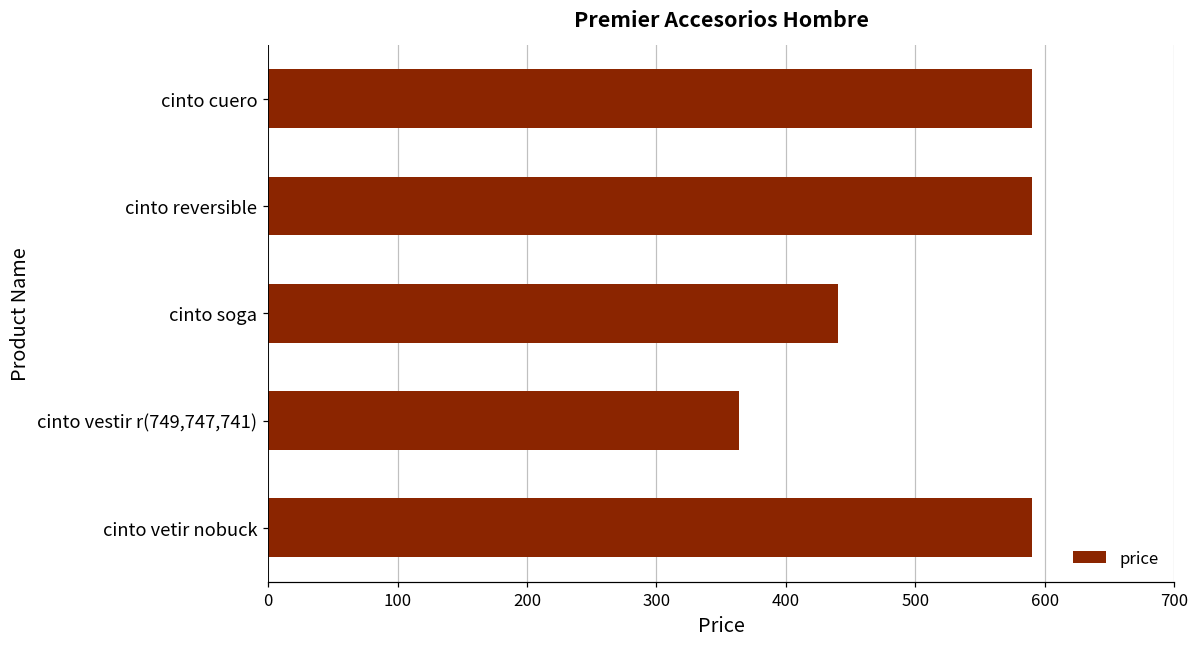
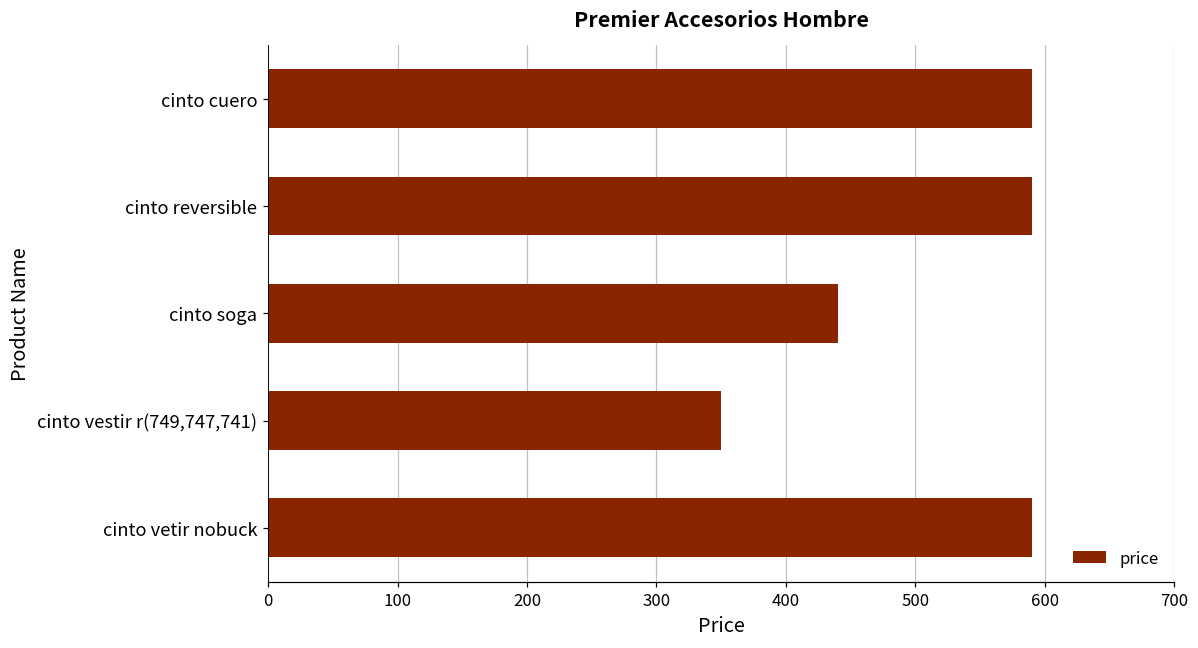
  {
    "cinto cuero": 590,
    "cinto reversible": 590,
    "cinto soga": 440,
-   "cinto vestir r(749,747,741)": 364,
+   "cinto vestir r(749,747,741)": 350,
    "cinto vetir nobuck": 590
  }
